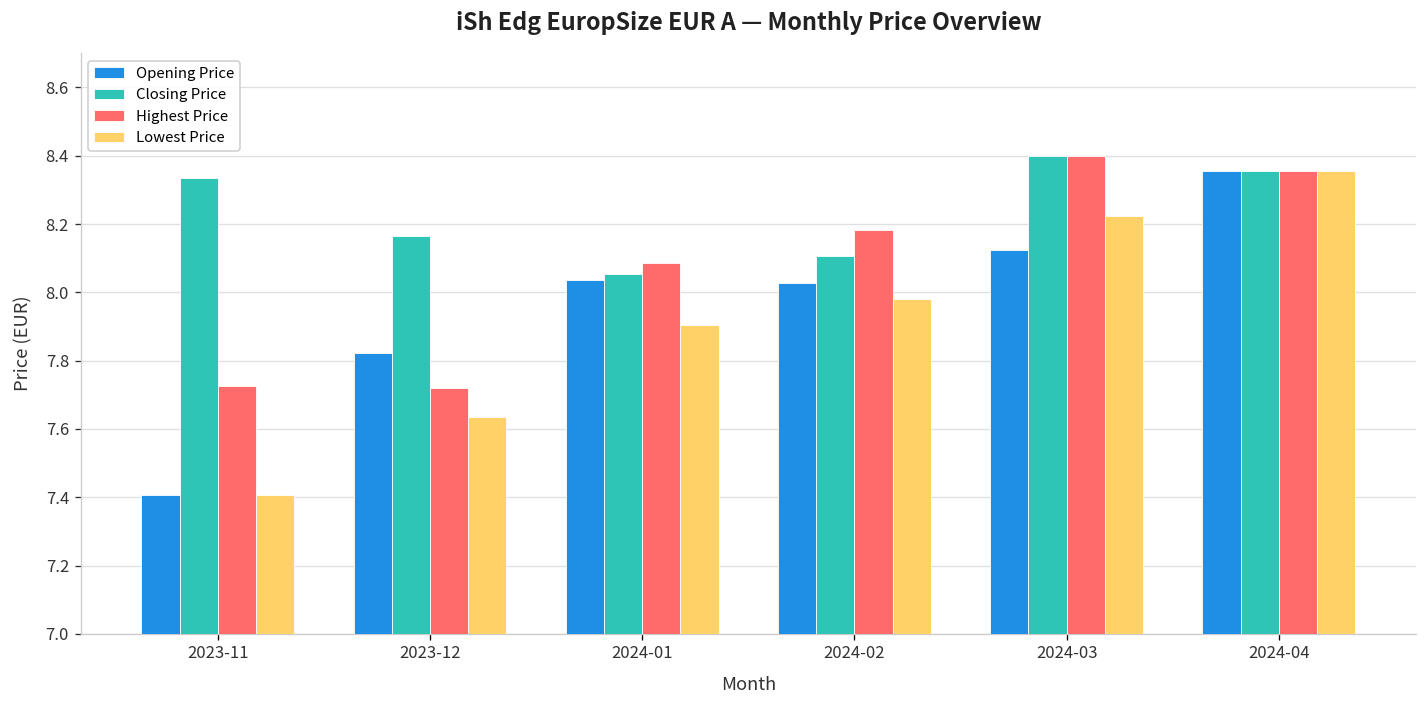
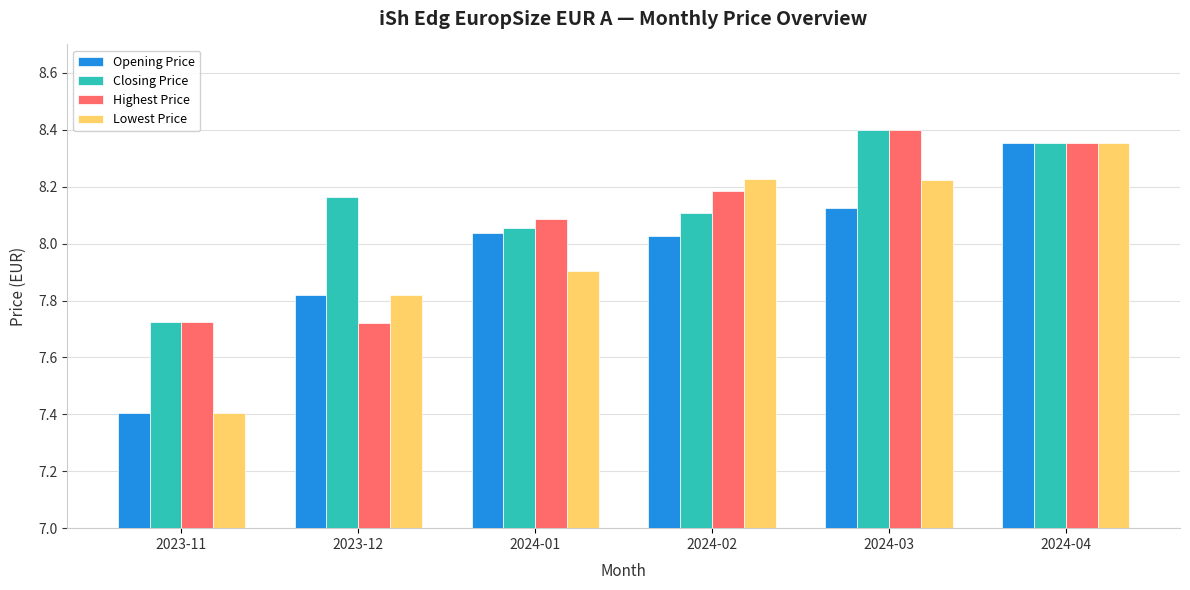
  {
    "Opening Price": {
      "2023-11": 7.41,
      "2023-12": 7.82,
      "2024-01": 8.04,
      "2024-02": 8.03,
      "2024-03": 8.13,
      "2024-04": 8.35
    },
    "Closing Price": {
-     "2023-11": 8.33,
+     "2023-11": 7.72,
      "2023-12": 8.16,
      "2024-01": 8.05,
      "2024-02": 8.11,
      "2024-03": 8.40,
      "2024-04": 8.35
    },
    "Highest Price": {
      "2023-11": 7.72,
      "2023-12": 7.72,
      "2024-01": 8.09,
      "2024-02": 8.18,
      "2024-03": 8.40,
      "2024-04": 8.35
    },
    "Lowest Price": {
      "2023-11": 7.41,
-     "2023-12": 7.63,
+     "2023-12": 7.82,
      "2024-01": 7.90,
-     "2024-02": 7.98,
+     "2024-02": 8.23,
      "2024-03": 8.22,
      "2024-04": 8.35
    }
  }
